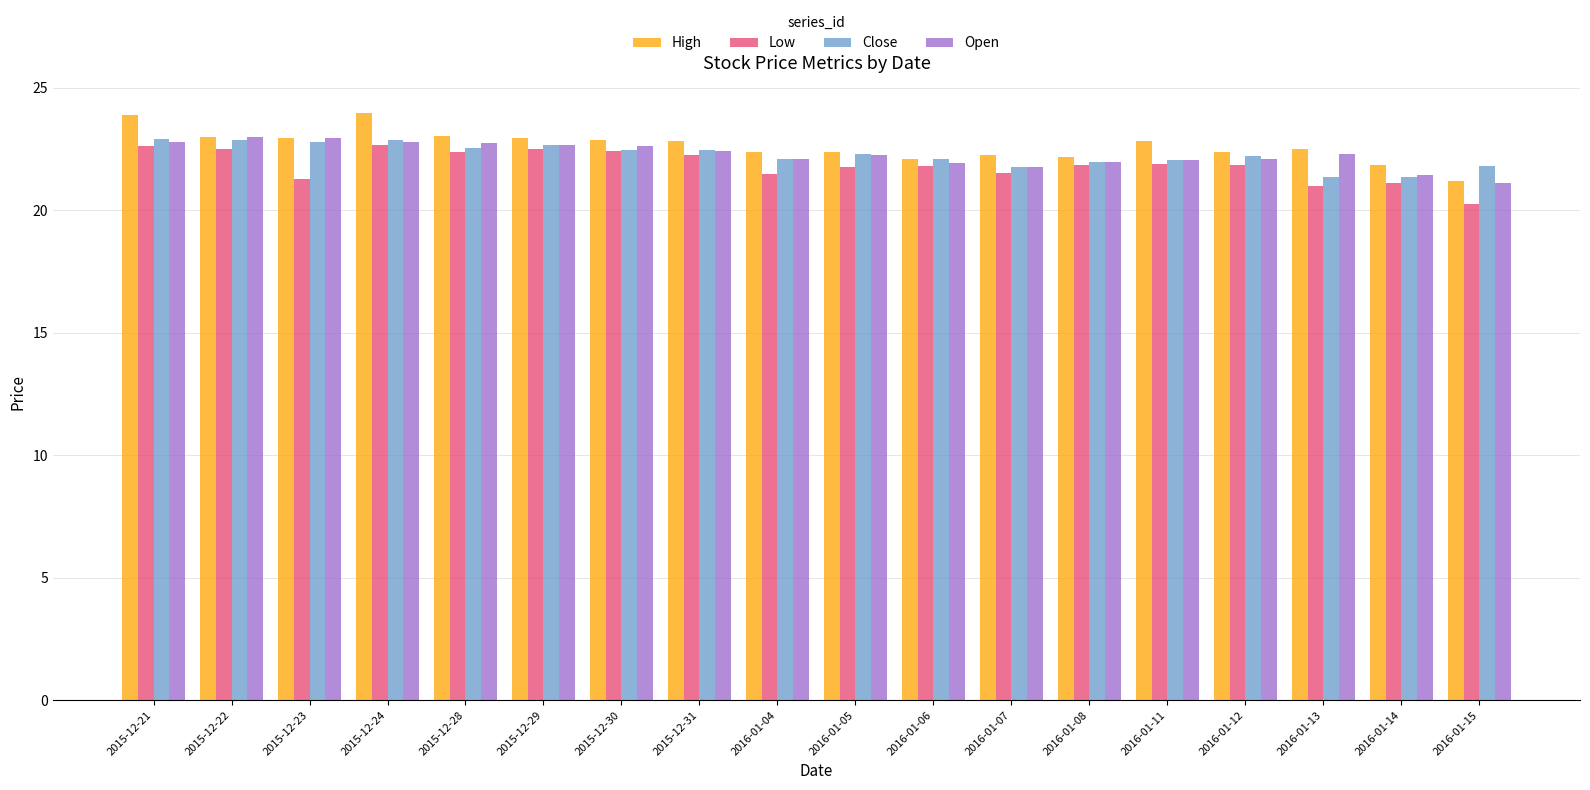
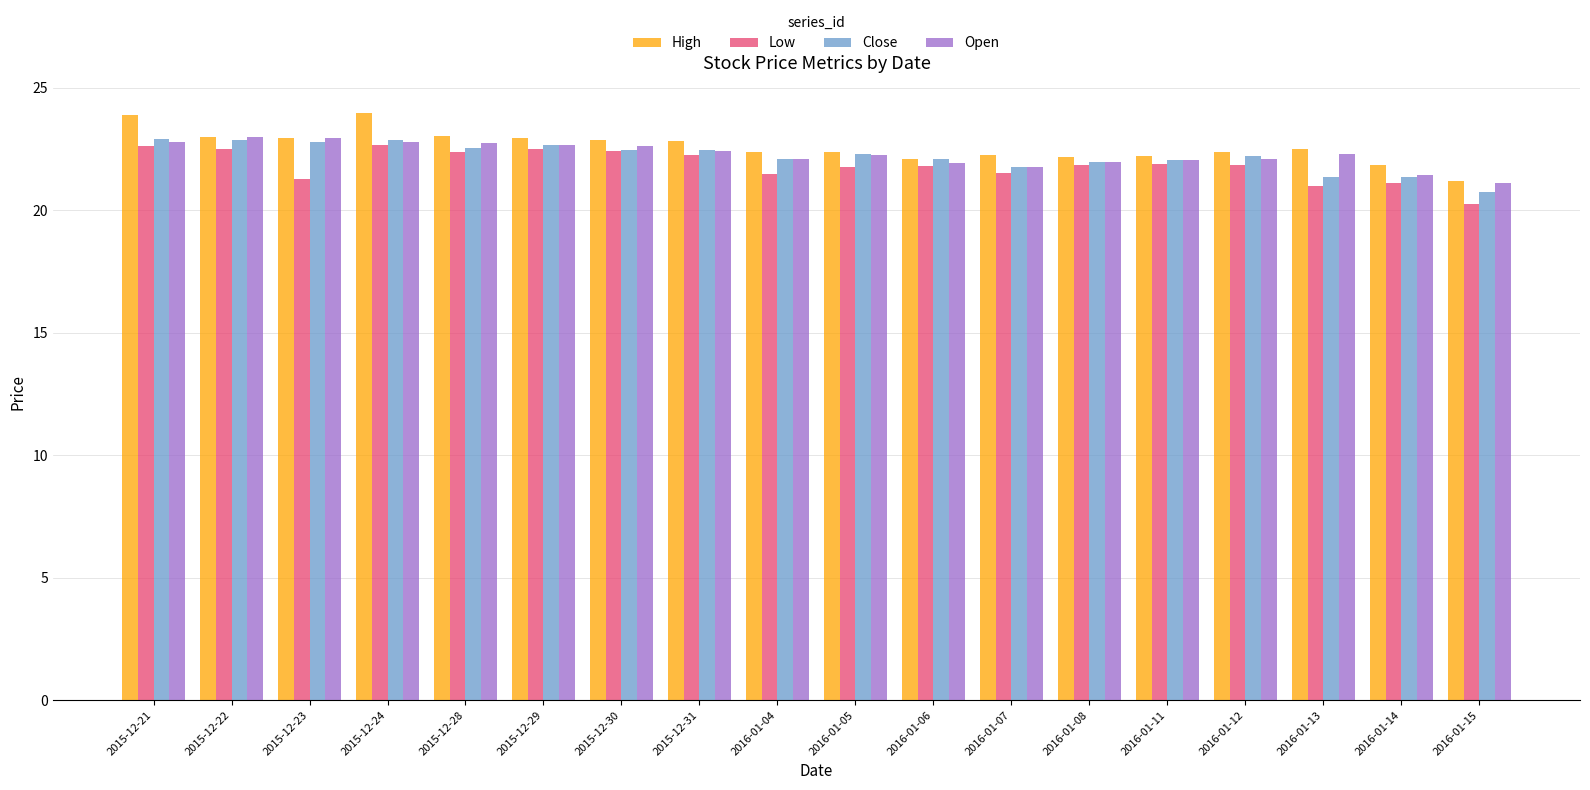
  {
    "High": {
      "2015-12-21": 23.9,
      "2015-12-22": 23.0,
      "2015-12-23": 22.9,
      "2015-12-24": 24.0,
      "2015-12-28": 23.0,
      "2015-12-29": 22.9,
      "2015-12-30": 22.8,
      "2015-12-31": 22.8,
      "2016-01-04": 22.4,
      "2016-01-05": 22.4,
      "2016-01-06": 22.1,
      "2016-01-07": 22.3,
      "2016-01-08": 22.2,
-     "2016-01-11": 22.8,
+     "2016-01-11": 22.2,
      "2016-01-12": 22.4,
      "2016-01-13": 22.5,
      "2016-01-14": 21.8,
      "2016-01-15": 21.2
    },
    "Low": {
      "2015-12-21": 22.6,
      "2015-12-22": 22.5,
      "2015-12-23": 21.3,
      "2015-12-24": 22.6,
      "2015-12-28": 22.4,
      "2015-12-29": 22.5,
      "2015-12-30": 22.4,
      "2015-12-31": 22.3,
      "2016-01-04": 21.5,
      "2016-01-05": 21.8,
      "2016-01-06": 21.8,
      "2016-01-07": 21.5,
      "2016-01-08": 21.8,
      "2016-01-11": 21.9,
      "2016-01-12": 21.8,
      "2016-01-13": 21.0,
      "2016-01-14": 21.1,
      "2016-01-15": 20.3
    },
    "Close": {
      "2015-12-21": 22.9,
      "2015-12-22": 22.8,
      "2015-12-23": 22.8,
      "2015-12-24": 22.9,
      "2015-12-28": 22.5,
      "2015-12-29": 22.7,
      "2015-12-30": 22.4,
      "2015-12-31": 22.5,
      "2016-01-04": 22.1,
      "2016-01-05": 22.3,
      "2016-01-06": 22.1,
      "2016-01-07": 21.8,
      "2016-01-08": 22.0,
      "2016-01-11": 22.1,
      "2016-01-12": 22.2,
      "2016-01-13": 21.3,
      "2016-01-14": 21.3,
-     "2016-01-15": 21.8
+     "2016-01-15": 20.7
    },
    "Open": {
      "2015-12-21": 22.8,
      "2015-12-22": 23.0,
      "2015-12-23": 22.9,
      "2015-12-24": 22.8,
      "2015-12-28": 22.7,
      "2015-12-29": 22.7,
      "2015-12-30": 22.6,
      "2015-12-31": 22.4,
      "2016-01-04": 22.1,
      "2016-01-05": 22.2,
      "2016-01-06": 21.9,
      "2016-01-07": 21.8,
      "2016-01-08": 22.0,
      "2016-01-11": 22.0,
      "2016-01-12": 22.1,
      "2016-01-13": 22.3,
      "2016-01-14": 21.4,
      "2016-01-15": 21.1
    }
  }
